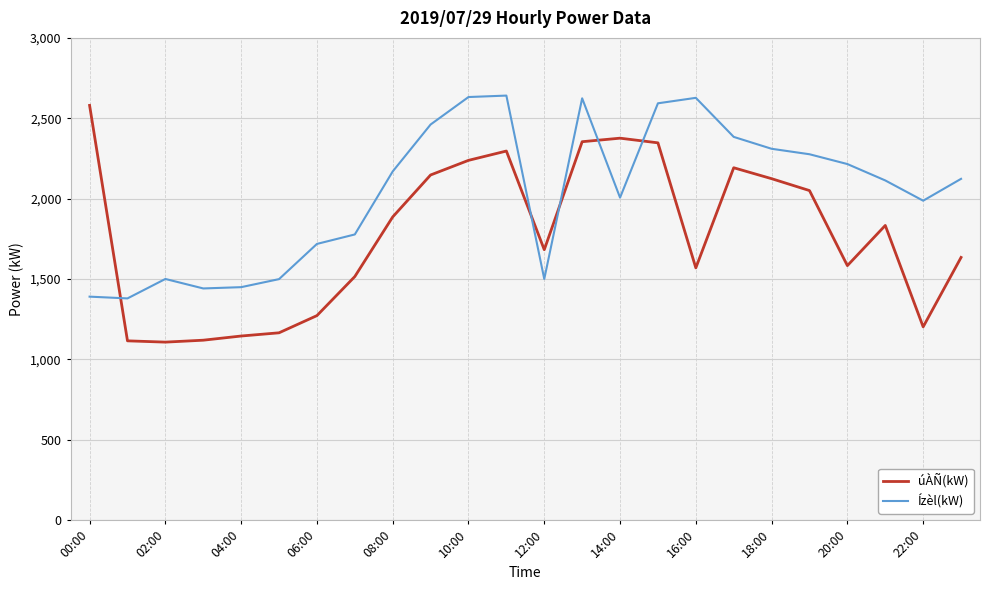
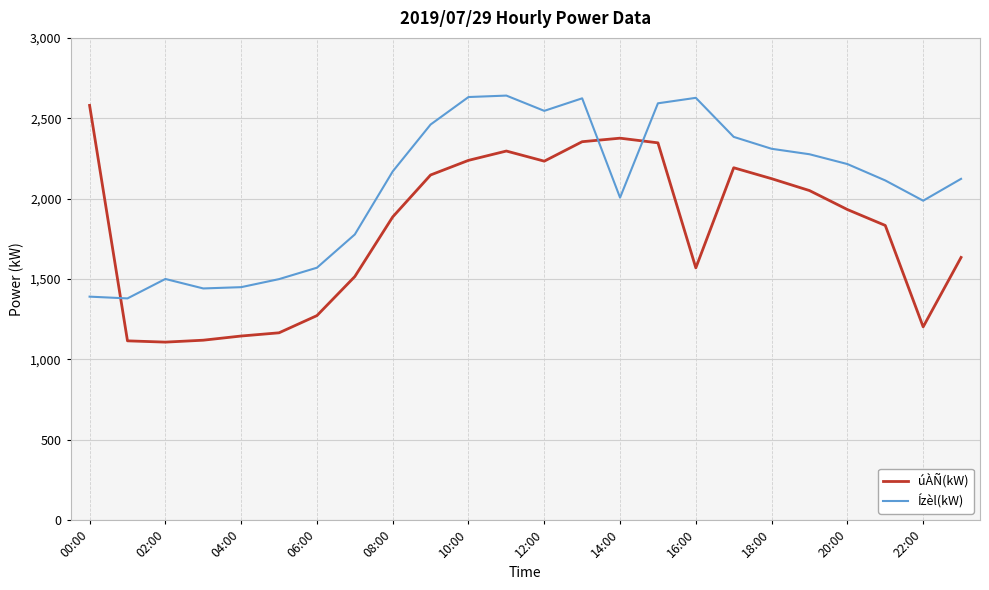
  {
    "úÀÑ(kW)": {
      "00:00": "2,580",
      "02:00": "1,110",
      "04:00": "1,150",
      "06:00": "1,270",
      "08:00": "1,890",
      "10:00": "2,240",
-     "12:00": "1,680",
+     "12:00": "2,230",
      "14:00": "2,380",
      "16:00": "1,570",
      "18:00": "2,120",
-     "20:00": "1,580",
+     "20:00": "1,930",
      "22:00": "1,200"
    },
    "Ízèl(kW)": {
      "00:00": "1,390",
      "02:00": "1,500",
      "04:00": "1,450",
-     "06:00": "1,720",
+     "06:00": "1,570",
      "08:00": "2,170",
      "10:00": "2,630",
-     "12:00": "1,500",
+     "12:00": "2,550",
      "14:00": "2,010",
      "16:00": "2,630",
      "18:00": "2,310",
      "20:00": "2,220",
      "22:00": "1,990"
    }
  }
